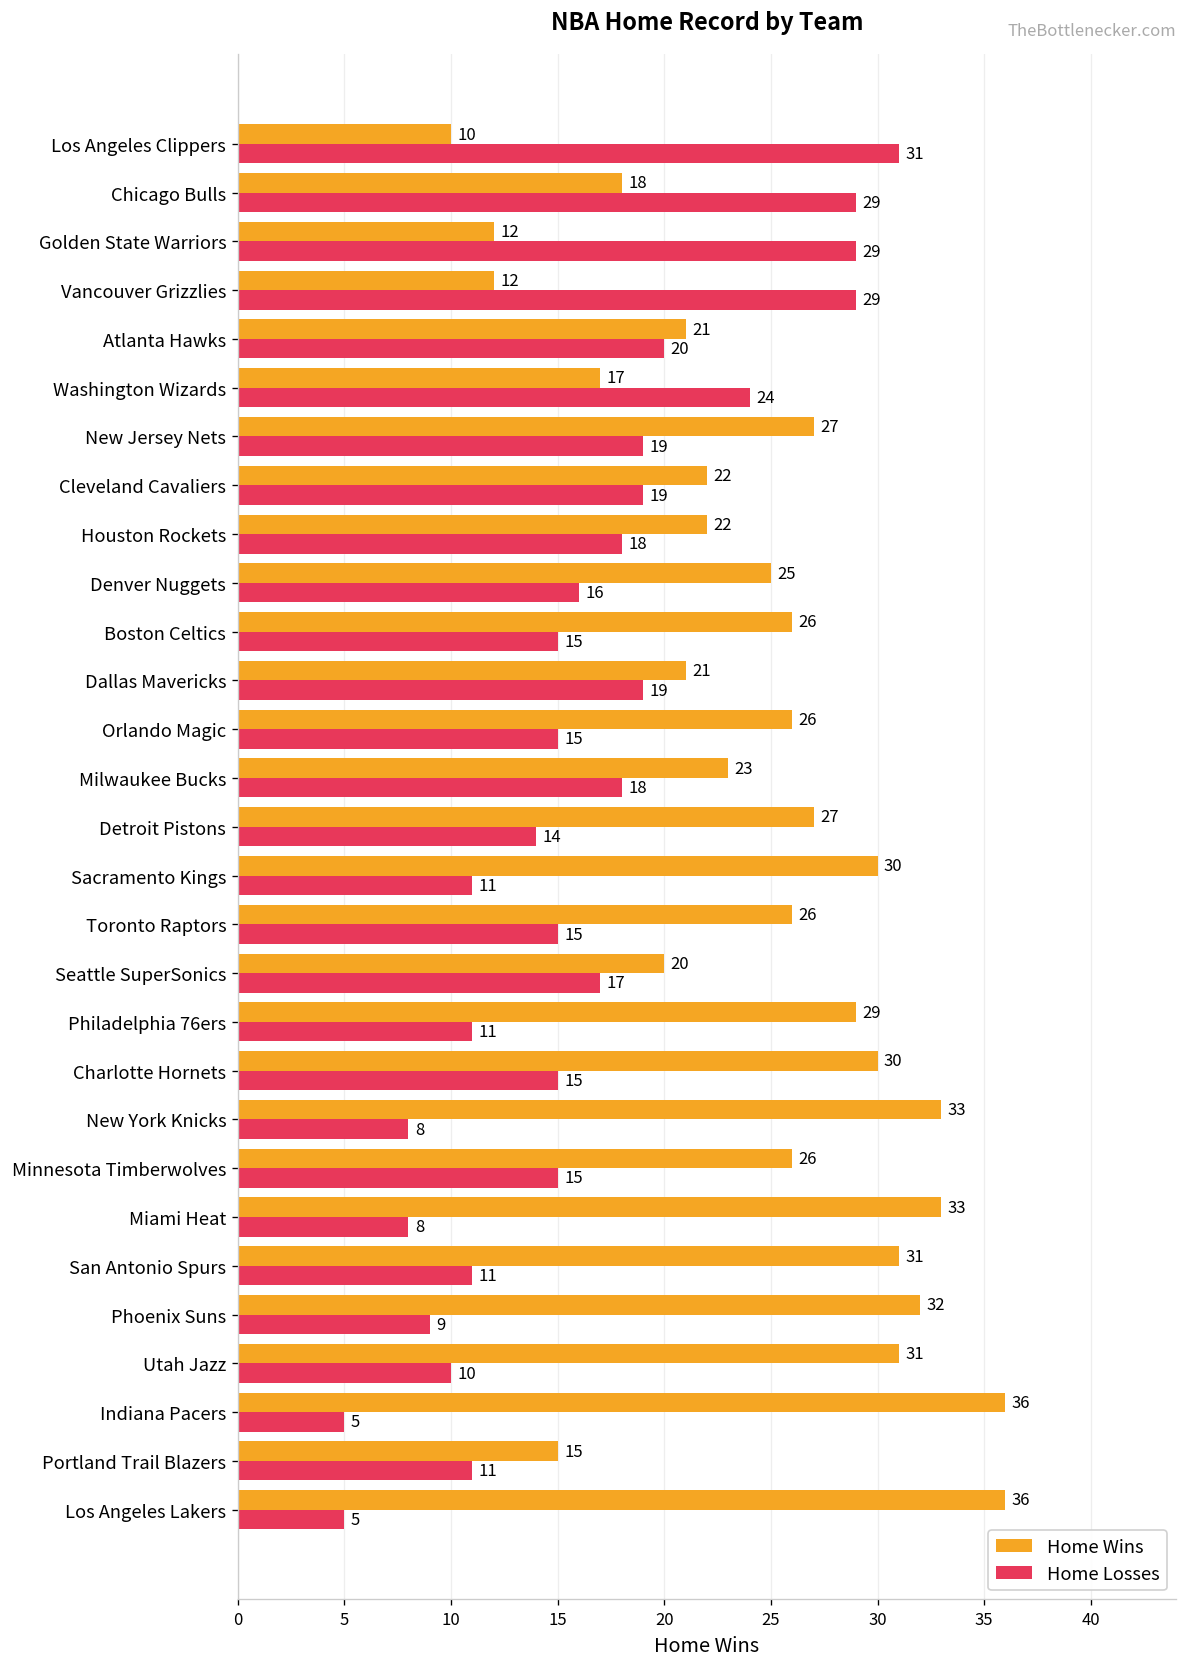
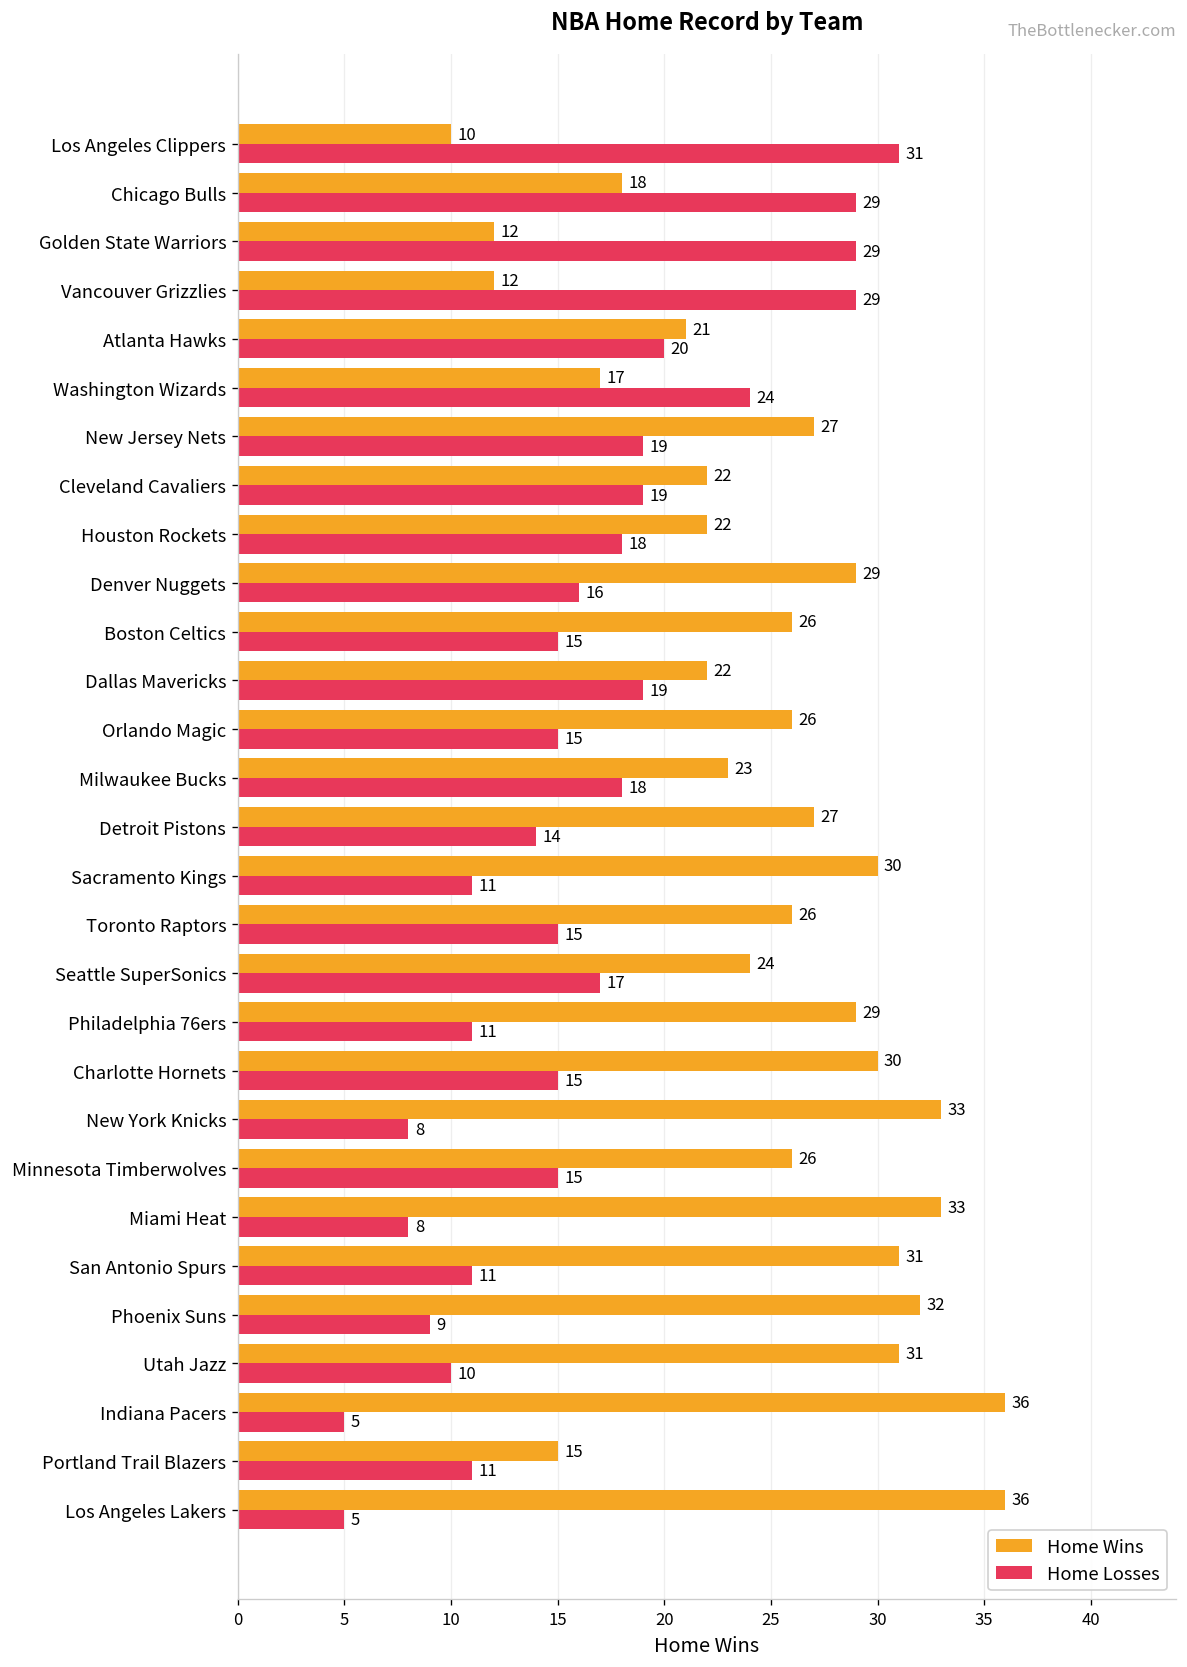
  {
    "Home Wins": {
      "Los Angeles Clippers": 10,
      "Chicago Bulls": 18,
      "Golden State Warriors": 12,
      "Vancouver Grizzlies": 12,
      "Atlanta Hawks": 21,
      "Washington Wizards": 17,
      "New Jersey Nets": 27,
      "Cleveland Cavaliers": 22,
      "Houston Rockets": 22,
-     "Denver Nuggets": 25,
+     "Denver Nuggets": 29,
      "Boston Celtics": 26,
-     "Dallas Mavericks": 21,
+     "Dallas Mavericks": 22,
      "Orlando Magic": 26,
      "Milwaukee Bucks": 23,
      "Detroit Pistons": 27,
      "Sacramento Kings": 30,
      "Toronto Raptors": 26,
-     "Seattle SuperSonics": 20,
+     "Seattle SuperSonics": 24,
      "Philadelphia 76ers": 29,
      "Charlotte Hornets": 30,
      "New York Knicks": 33,
      "Minnesota Timberwolves": 26,
      "Miami Heat": 33,
      "San Antonio Spurs": 31,
      "Phoenix Suns": 32,
      "Utah Jazz": 31,
      "Indiana Pacers": 36,
      "Portland Trail Blazers": 15,
      "Los Angeles Lakers": 36
    },
    "Home Losses": {
      "Los Angeles Clippers": 31,
      "Chicago Bulls": 29,
      "Golden State Warriors": 29,
      "Vancouver Grizzlies": 29,
      "Atlanta Hawks": 20,
      "Washington Wizards": 24,
      "New Jersey Nets": 19,
      "Cleveland Cavaliers": 19,
      "Houston Rockets": 18,
      "Denver Nuggets": 16,
      "Boston Celtics": 15,
      "Dallas Mavericks": 19,
      "Orlando Magic": 15,
      "Milwaukee Bucks": 18,
      "Detroit Pistons": 14,
      "Sacramento Kings": 11,
      "Toronto Raptors": 15,
      "Seattle SuperSonics": 17,
      "Philadelphia 76ers": 11,
      "Charlotte Hornets": 15,
      "New York Knicks": 8,
      "Minnesota Timberwolves": 15,
      "Miami Heat": 8,
      "San Antonio Spurs": 11,
      "Phoenix Suns": 9,
      "Utah Jazz": 10,
      "Indiana Pacers": 5,
      "Portland Trail Blazers": 11,
      "Los Angeles Lakers": 5
    }
  }
